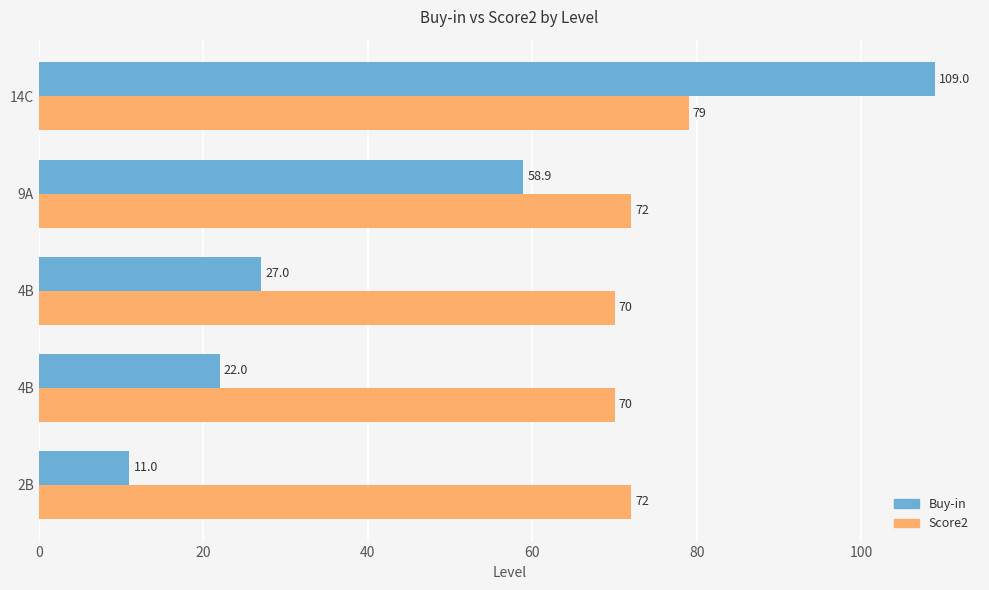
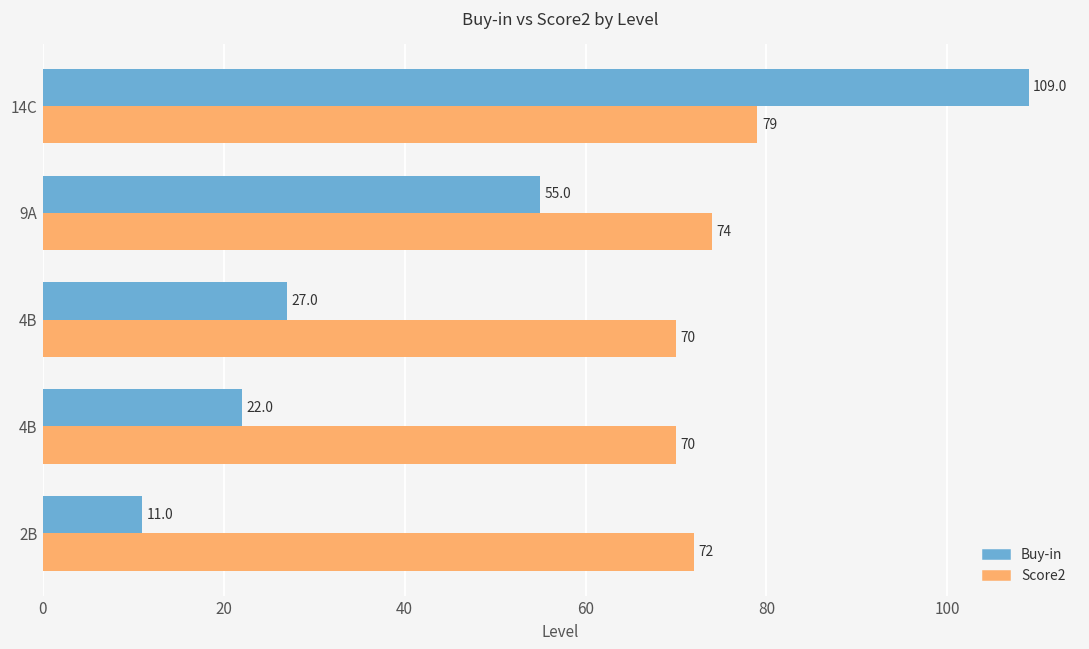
  {
    "Buy-in": {
      "14C": 109.0,
-     "9A": 58.9,
+     "9A": 55.0,
      "2B": 11.0
    },
    "Score2": {
      "14C": 79,
-     "9A": 72,
+     "9A": 74,
      "2B": 72
    }
  }
